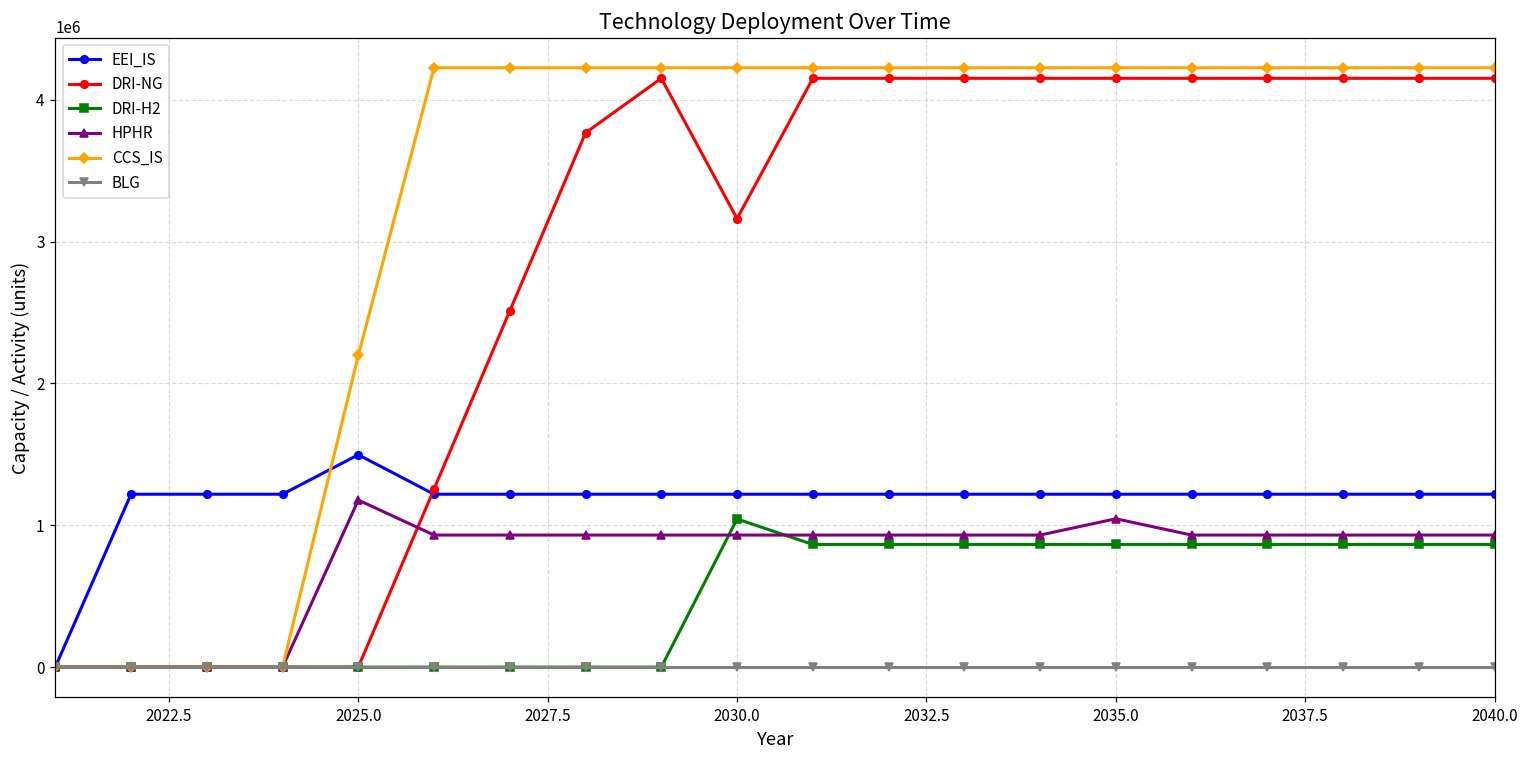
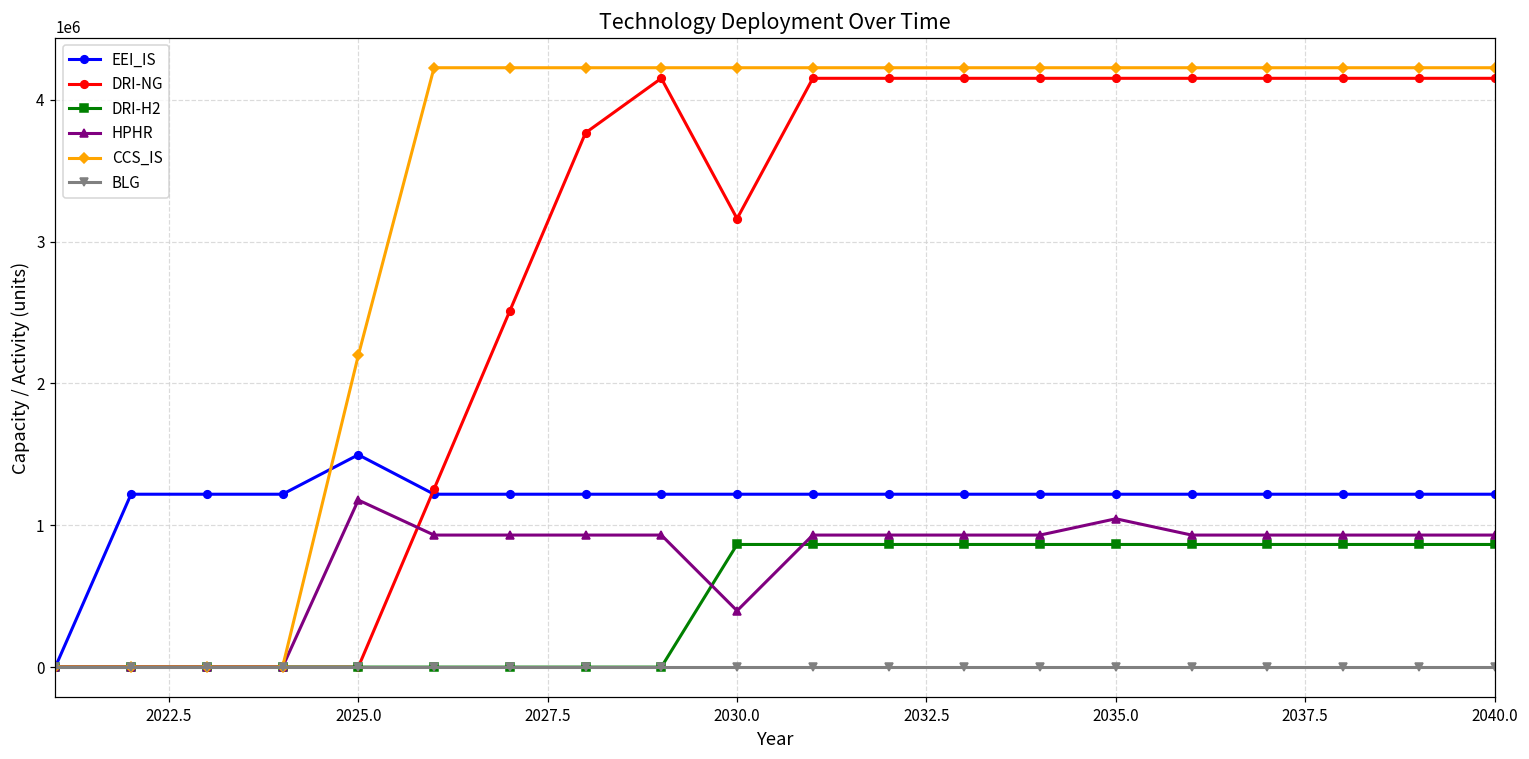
  {
    "EEI_IS": {
      "2025.0": 1500000,
      "2030.0": 1220000,
      "2035.0": 1220000,
      "2040.0": 1220000
    },
    "DRI-NG": {
      "2030.0": 3160000,
      "2035.0": 4150000,
      "2040.0": 4150000
    },
    "DRI-H2": {
-     "2030.0": 1040000,
+     "2030.0": 860000,
      "2035.0": 860000,
      "2040.0": 860000
    },
    "HPHR": {
      "2025.0": 1180000,
-     "2030.0": 930000,
+     "2030.0": 400000,
      "2035.0": 1050000,
      "2040.0": 930000
    },
    "CCS_IS": {
      "2025.0": 2200000,
      "2030.0": 4220000,
      "2035.0": 4220000,
      "2040.0": 4220000
    },
    "BLG": {
      "2030.0": 0,
      "2035.0": 0,
      "2040.0": 0
    }
  }
